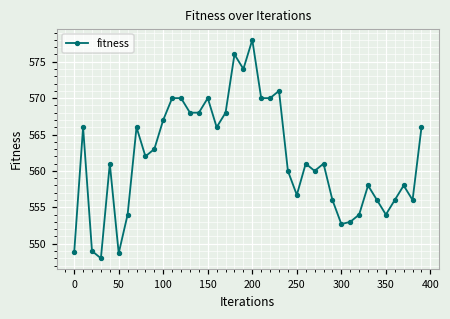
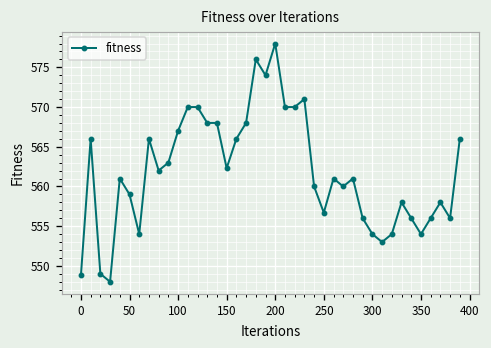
  {
    "0": 549,
-   "50": 549,
+   "50": 559,
    "100": 567,
-   "150": 570,
+   "150": 562,
    "200": 578,
    "250": 557,
-   "300": 553,
+   "300": 554,
    "350": 554
  }
